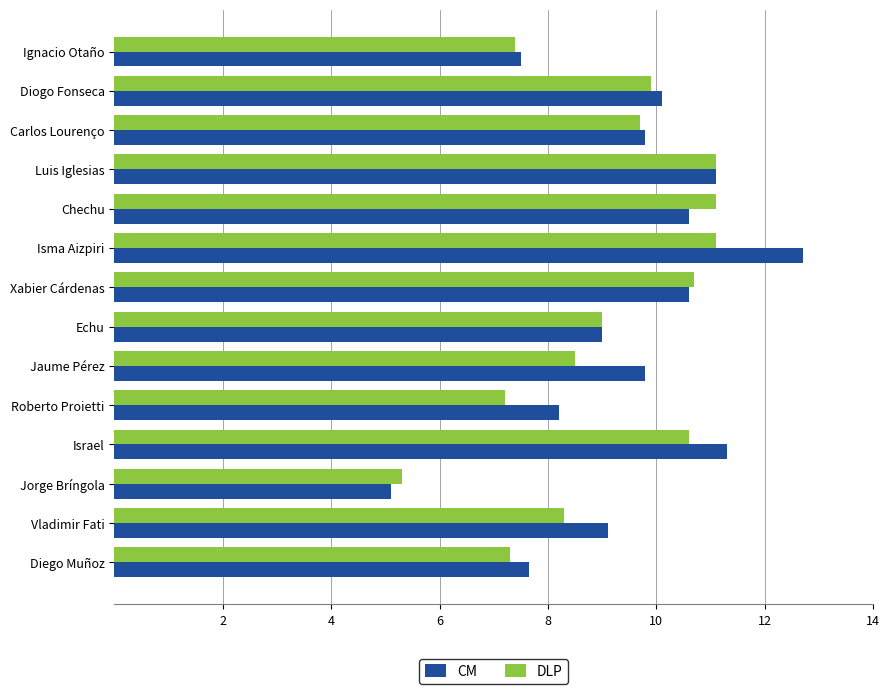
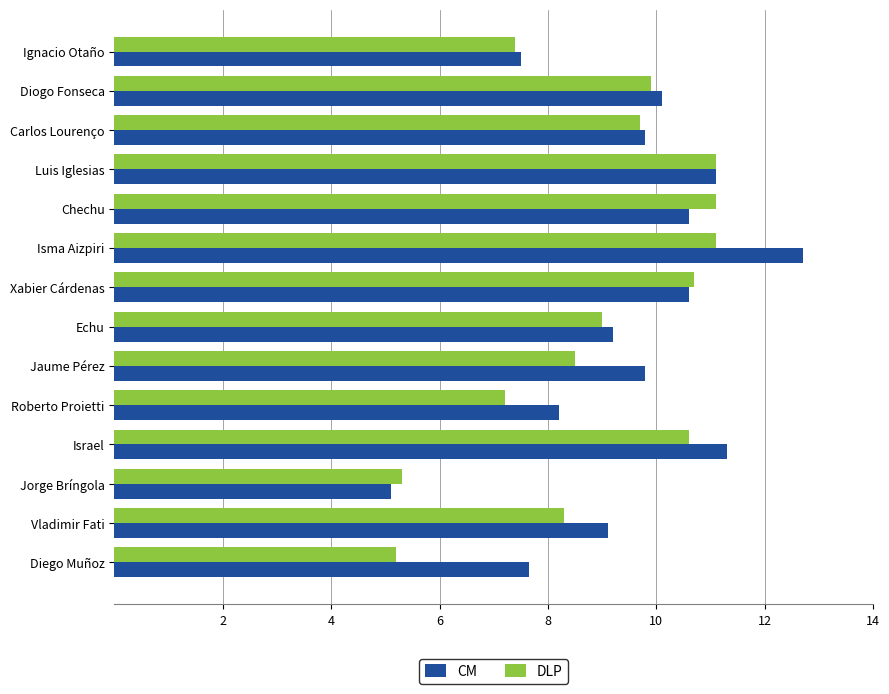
  {
    "CM": {
      "Ignacio Otaño": 7.5,
      "Diogo Fonseca": 10.1,
      "Carlos Lourenço": 9.8,
      "Luis Iglesias": 11.1,
      "Chechu": 10.6,
      "Isma Aizpiri": 12.7,
      "Xabier Cárdenas": 10.6,
-     "Echu": 9.0,
+     "Echu": 9.2,
      "Jaume Pérez": 9.8,
      "Roberto Proietti": 8.2,
      "Israel": 11.3,
      "Jorge Bríngola": 5.1,
      "Vladimir Fati": 9.1,
      "Diego Muñoz": 7.7
    },
    "DLP": {
      "Ignacio Otaño": 7.4,
      "Diogo Fonseca": 9.9,
      "Carlos Lourenço": 9.7,
      "Luis Iglesias": 11.1,
      "Chechu": 11.1,
      "Isma Aizpiri": 11.1,
      "Xabier Cárdenas": 10.7,
      "Echu": 9.0,
      "Jaume Pérez": 8.5,
      "Roberto Proietti": 7.2,
      "Israel": 10.6,
      "Jorge Bríngola": 5.3,
      "Vladimir Fati": 8.3,
-     "Diego Muñoz": 7.3
+     "Diego Muñoz": 5.2
    }
  }
